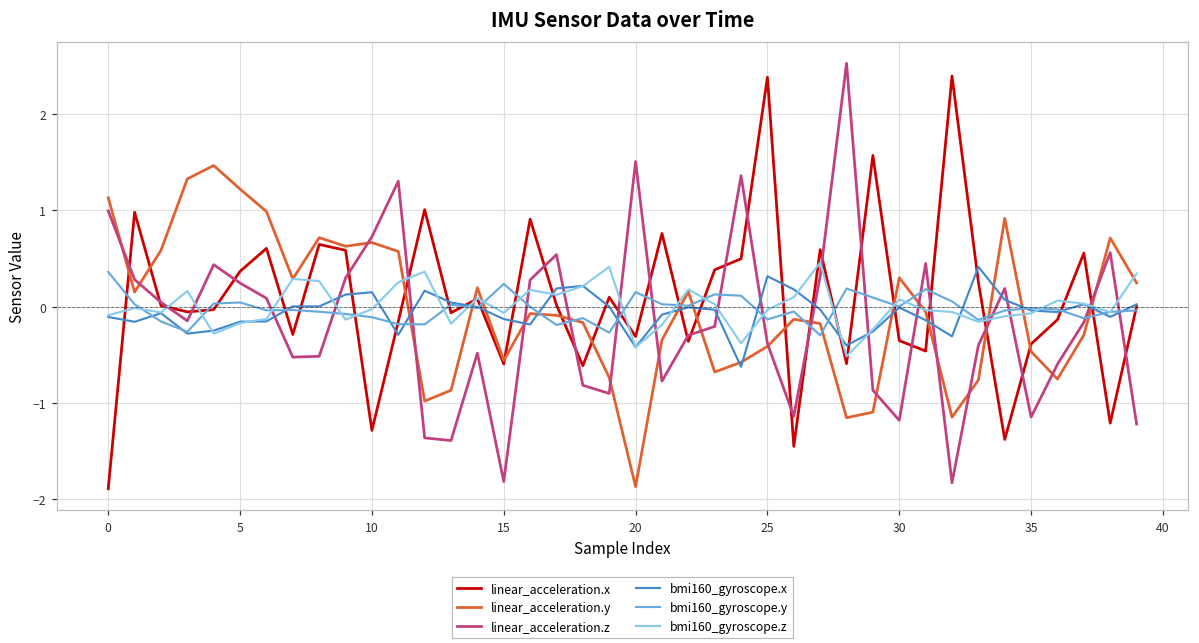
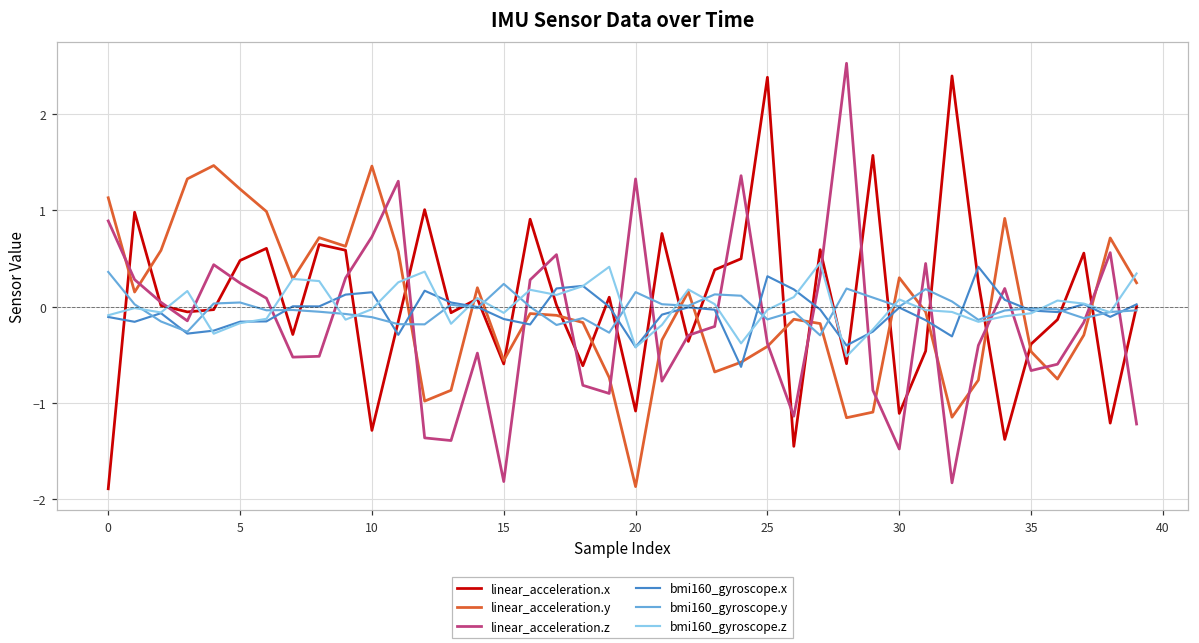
  {
    "linear_acceleration.x": {
      "0": -1.9,
-     "5": 0.4,
+     "5": 0.5,
      "10": -1.3,
      "15": -0.6,
-     "20": -0.3,
+     "20": -1.1,
      "25": 2.4,
-     "30": -0.4,
+     "30": -1.1,
      "35": -0.4
    },
    "linear_acceleration.y": {
      "0": 1.1,
      "5": 1.2,
-     "10": 0.7,
+     "10": 1.5,
      "15": -0.6,
      "20": -1.9,
      "30": 0.3,
      "35": -0.5
    },
    "linear_acceleration.z": {
-     "0": 1.0,
+     "0": 0.9,
      "5": 0.2,
      "10": 0.7,
      "15": -1.8,
-     "20": 1.5,
-     "30": -1.2,
-     "35": -1.1
+     "20": 1.3,
+     "30": -1.5,
+     "35": -0.7
    }
  }
